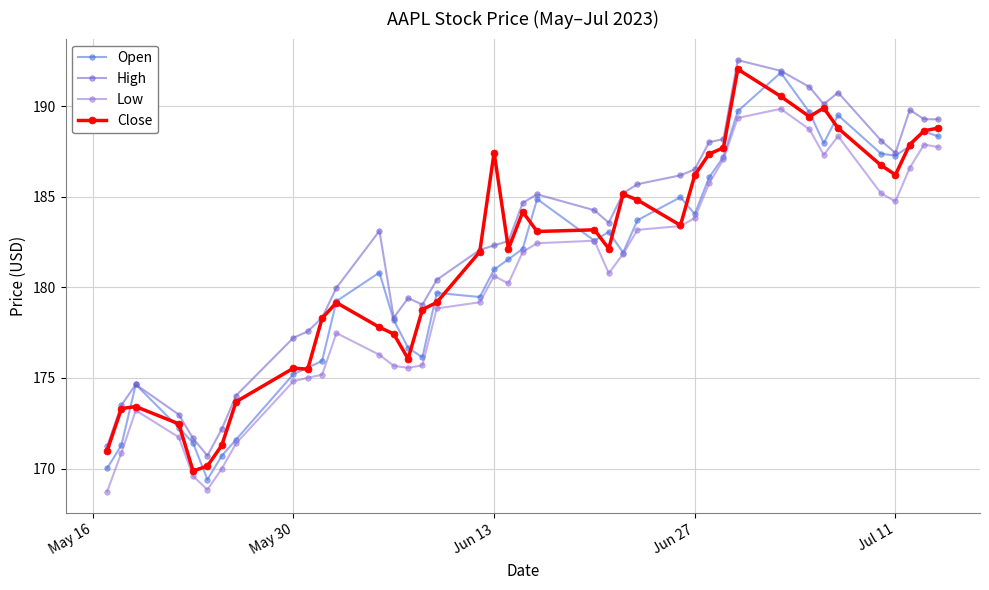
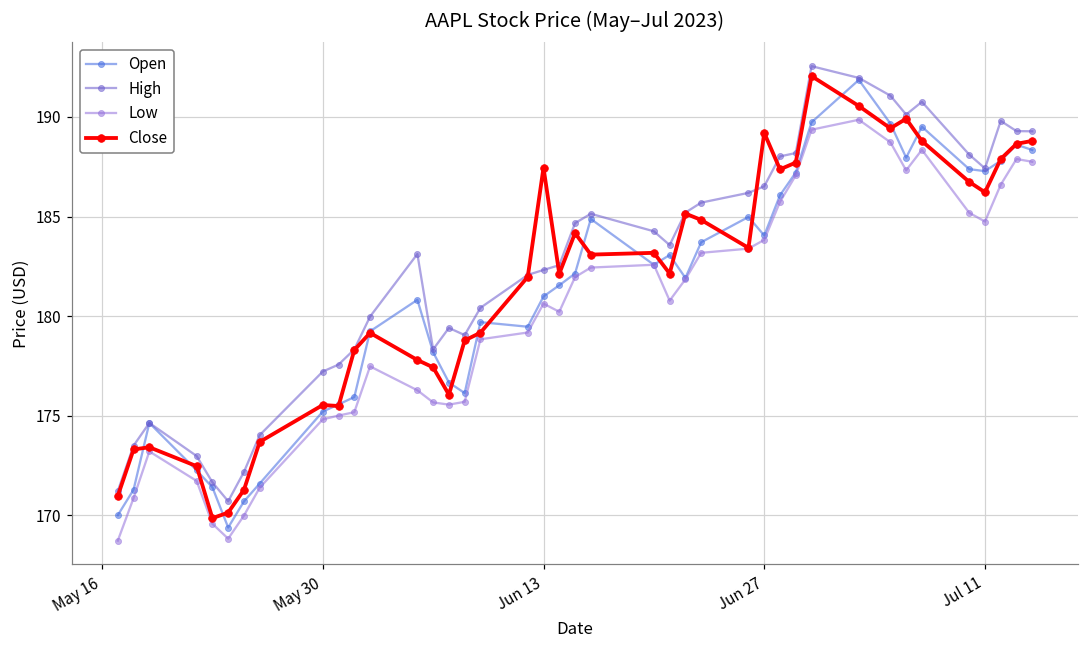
  {
    "Close": {
      "May 30": 175.5,
      "Jun 13": 187.5,
-     "Jun 27": 186.2,
+     "Jun 27": 189.2,
      "Jul 11": 186.2
    }
  }
